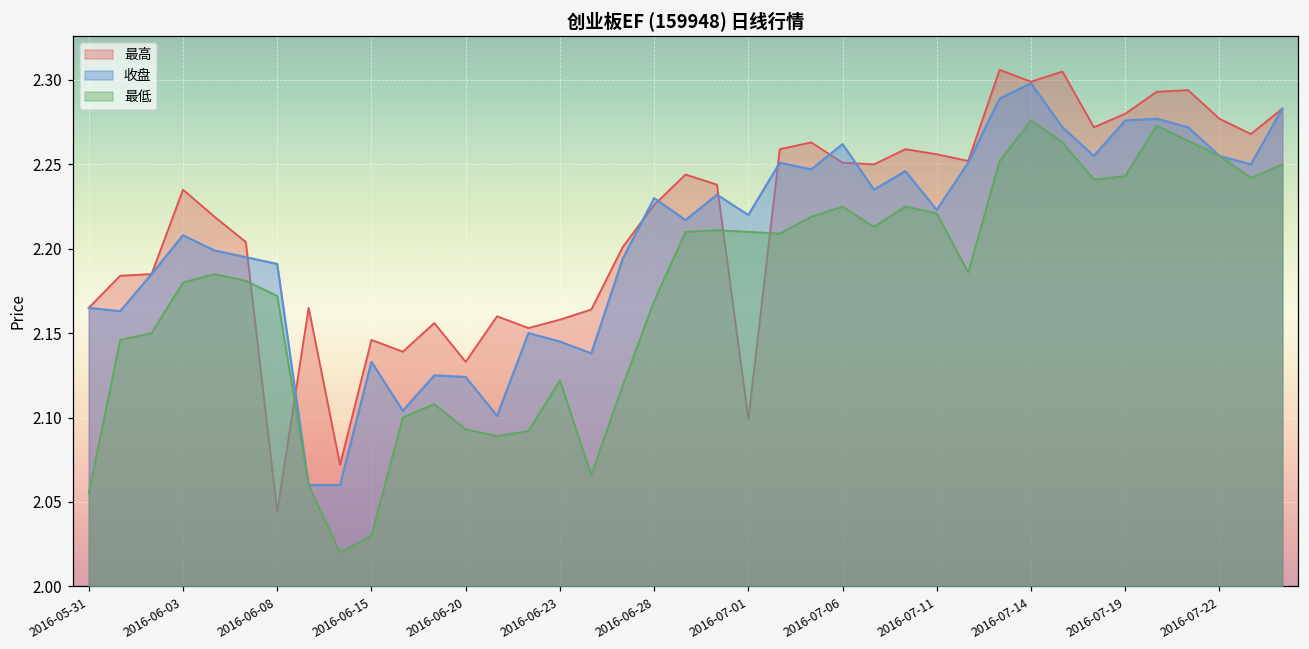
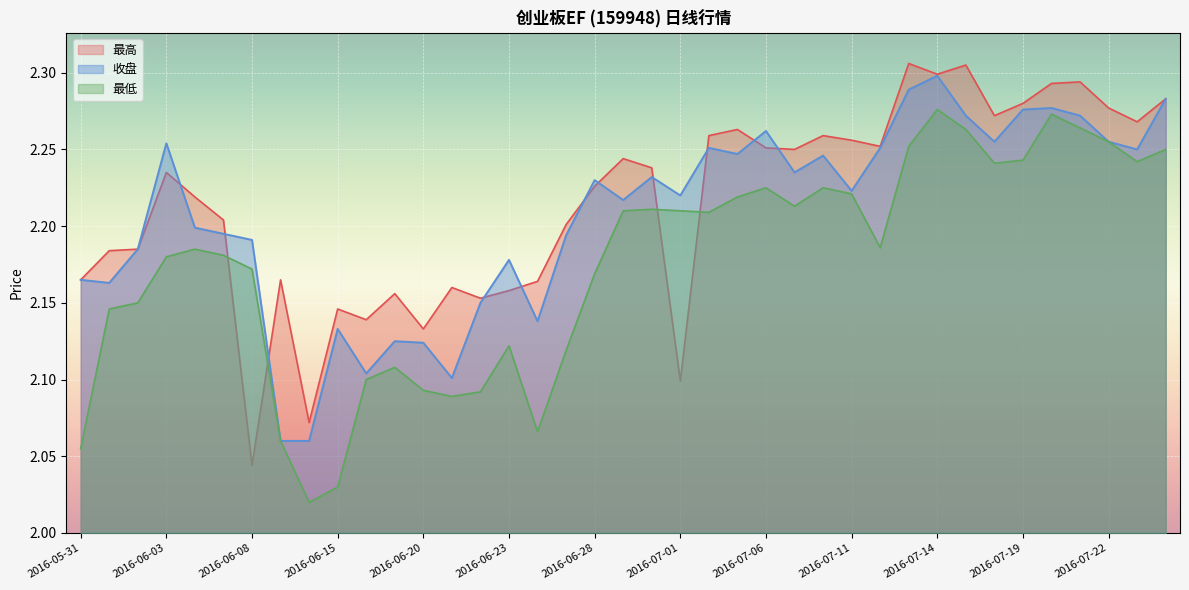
  {
    "最高": {
      "2016-06-03": 2.235,
      "2016-06-08": 2.044,
      "2016-06-15": 2.146,
      "2016-06-20": 2.133,
      "2016-06-23": 2.158,
      "2016-06-28": 2.226,
      "2016-07-01": 2.099,
      "2016-07-06": 2.251,
      "2016-07-11": 2.256,
      "2016-07-19": 2.280,
      "2016-07-22": 2.277
    },
    "收盘": {
-     "2016-06-03": 2.208,
+     "2016-06-03": 2.254,
      "2016-06-08": 2.191,
      "2016-06-15": 2.133,
      "2016-06-20": 2.124,
-     "2016-06-23": 2.145,
+     "2016-06-23": 2.178,
      "2016-06-28": 2.230,
      "2016-07-01": 2.220,
      "2016-07-06": 2.262,
      "2016-07-11": 2.223,
      "2016-07-19": 2.276
    },
    "最低": {
      "2016-05-31": 2.055,
      "2016-06-03": 2.180,
      "2016-06-08": 2.172,
      "2016-06-15": 2.030,
      "2016-06-20": 2.093,
      "2016-06-23": 2.122,
      "2016-06-28": 2.169,
      "2016-07-01": 2.210,
      "2016-07-06": 2.225,
      "2016-07-11": 2.221,
      "2016-07-14": 2.276,
      "2016-07-19": 2.243
    }
  }
